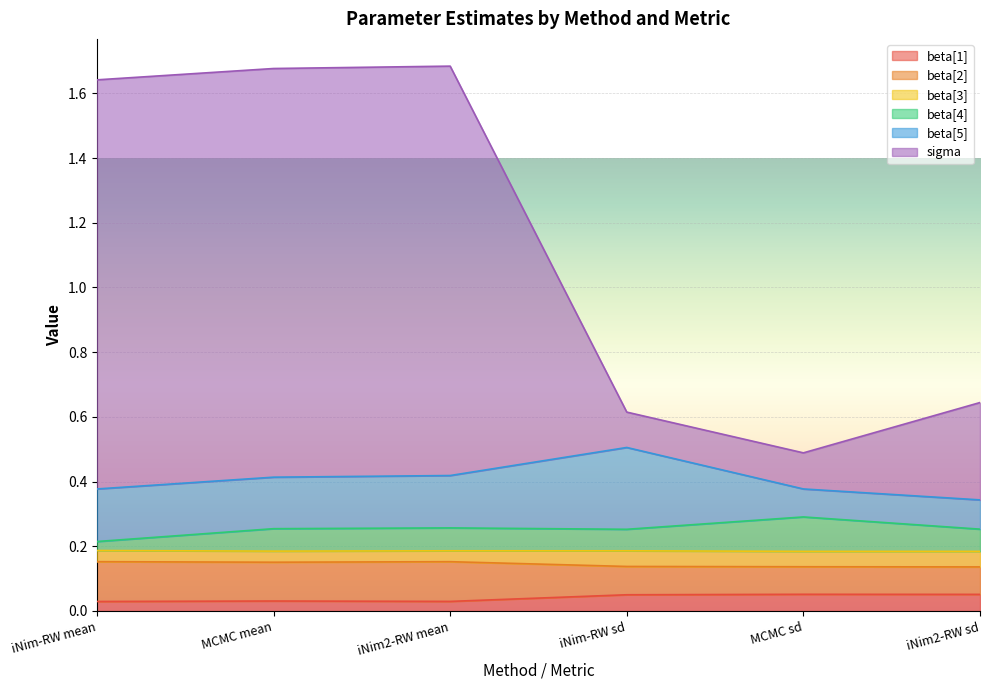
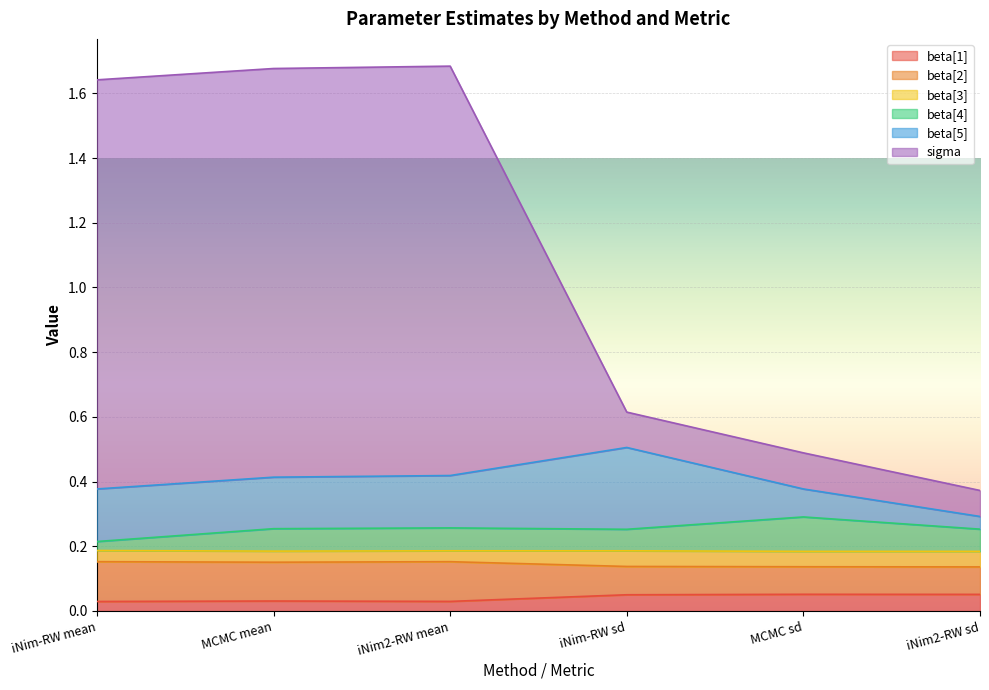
  {
    "beta[3]": {
      "iNim-RW mean": 0.03,
      "MCMC mean": 0.03,
      "iNim2-RW mean": 0.03,
      "iNim-RW sd": 0.05,
      "MCMC sd": 0.05,
      "iNim2-RW sd": 0.05
    },
    "beta[4]": {
      "iNim-RW mean": 0.03,
      "MCMC mean": 0.07,
      "iNim2-RW mean": 0.07,
      "iNim-RW sd": 0.07,
      "MCMC sd": 0.11,
      "iNim2-RW sd": 0.07
    },
    "beta[5]": {
      "iNim-RW mean": 0.16,
      "MCMC mean": 0.16,
      "iNim2-RW mean": 0.16,
      "iNim-RW sd": 0.25,
      "MCMC sd": 0.09,
-     "iNim2-RW sd": 0.09
+     "iNim2-RW sd": 0.04
    },
    "sigma": {
      "iNim-RW mean": 1.26,
      "MCMC mean": 1.26,
      "iNim2-RW mean": 1.27,
      "iNim-RW sd": 0.11,
      "MCMC sd": 0.11,
-     "iNim2-RW sd": 0.30
+     "iNim2-RW sd": 0.08
    }
  }
